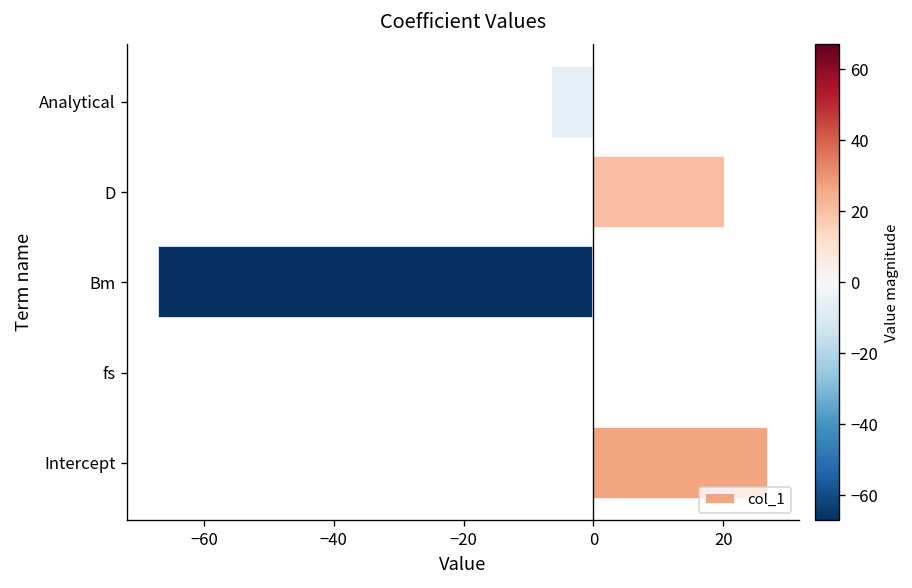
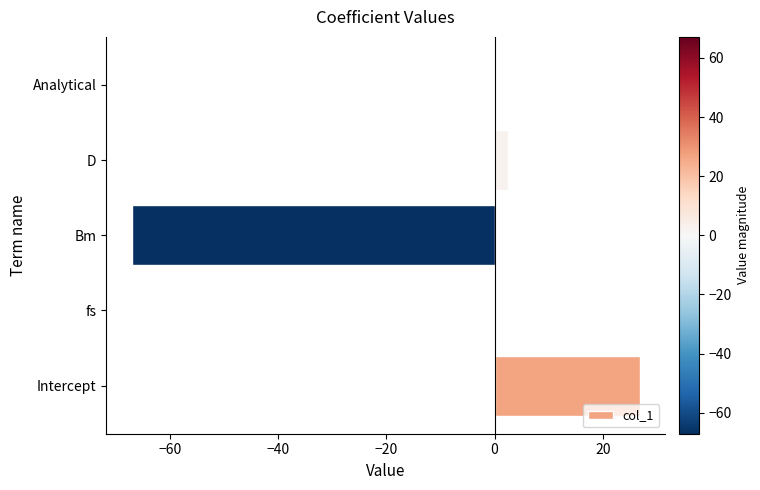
  {
-   "Analytical": -7,
-   "D": 20,
+   "Analytical": 0,
+   "D": 3,
    "Bm": -67,
    "Intercept": 27
  }
